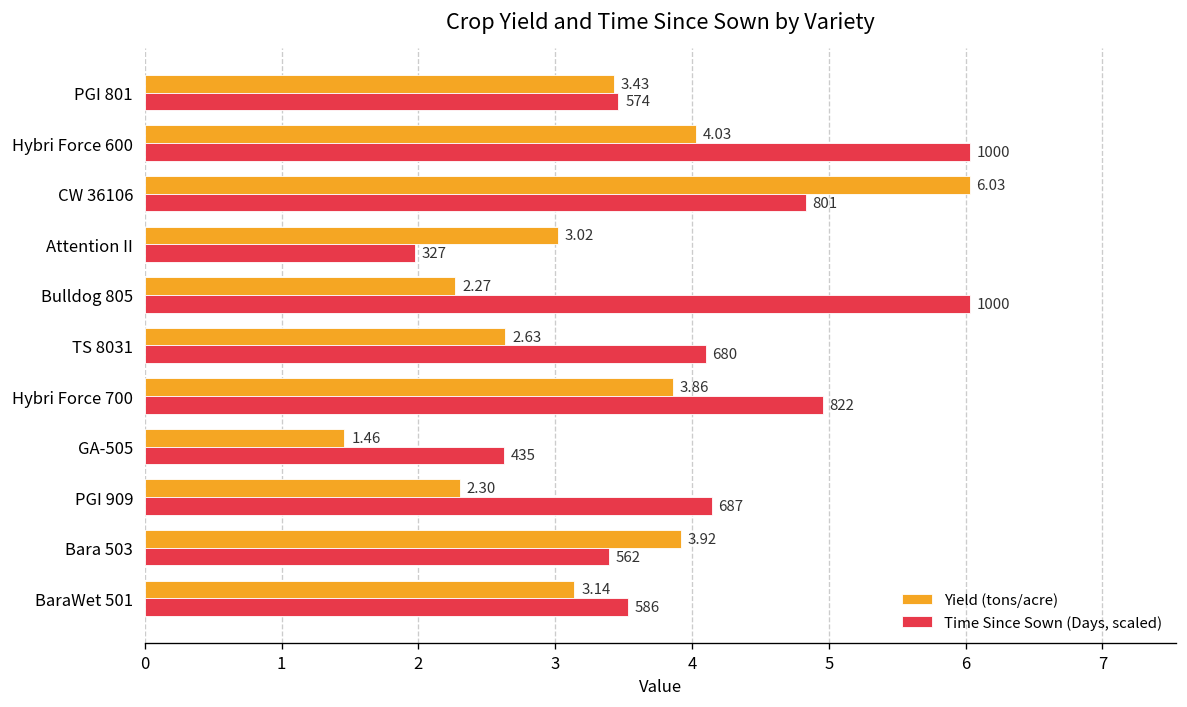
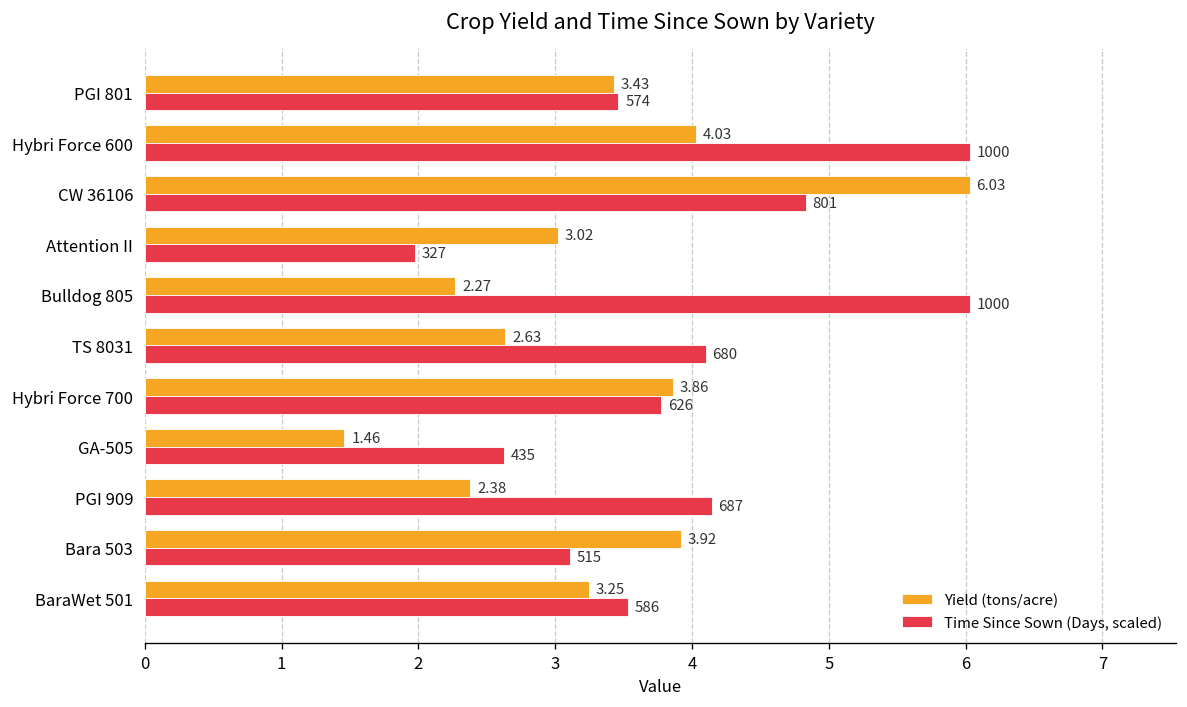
  {
    "Yield (tons/acre)": {
      "PGI 801": 3.43,
      "Hybri Force 600": 4.03,
      "CW 36106": 6.03,
      "Attention II": 3.02,
      "Bulldog 805": 2.27,
      "TS 8031": 2.63,
      "Hybri Force 700": 3.86,
      "GA-505": 1.46,
-     "PGI 909": 2.30,
+     "PGI 909": 2.38,
      "Bara 503": 3.92,
-     "BaraWet 501": 3.14
+     "BaraWet 501": 3.25
    },
    "Time Since Sown (Days, scaled)": {
-     "Hybri Force 700": 822,
-     "Bara 503": 562
+     "Hybri Force 700": 626,
+     "Bara 503": 515
    }
  }
